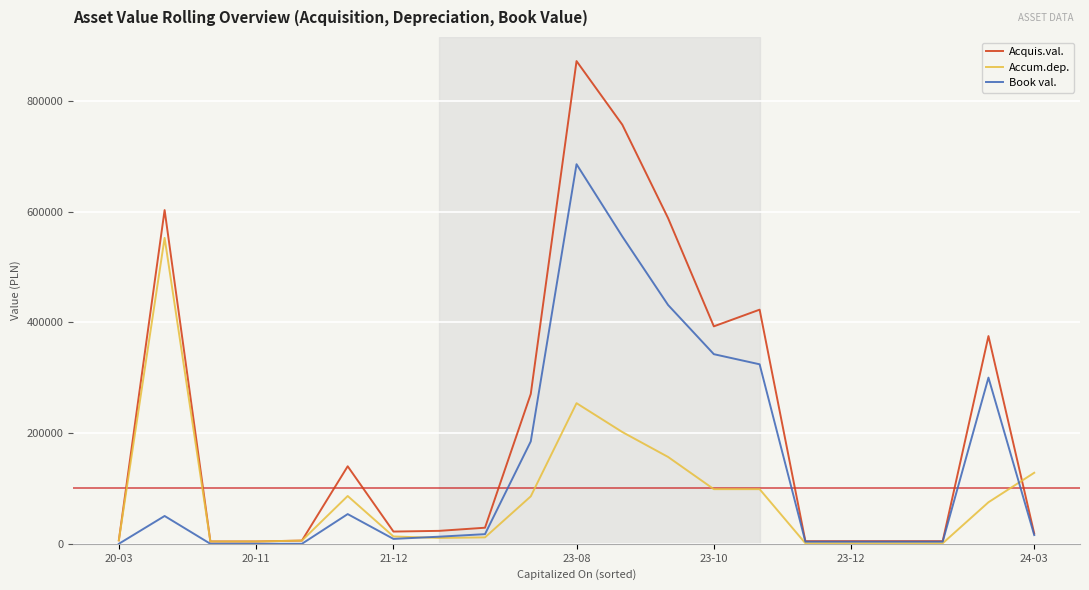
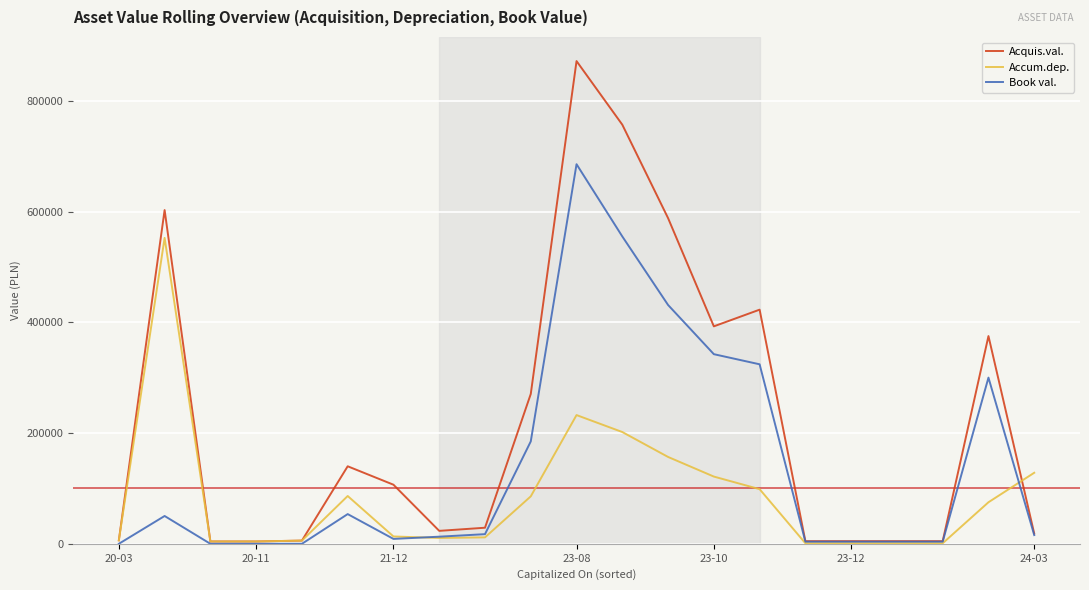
  {
    "Acquis.val.": {
-     "21-12": 20000,
+     "21-12": 110000,
      "23-08": 870000,
      "23-10": 390000
    },
    "Accum.dep.": {
-     "23-08": 250000,
-     "23-10": 100000,
+     "23-08": 230000,
+     "23-10": 120000,
      "24-03": 130000
    },
    "Book val.": {
      "20-03": 0,
      "23-08": 690000,
      "23-10": 340000
    }
  }
